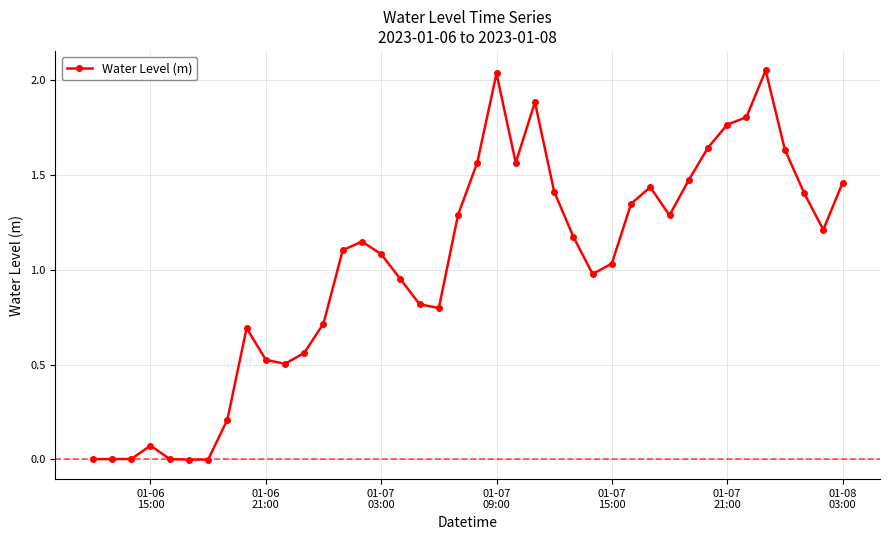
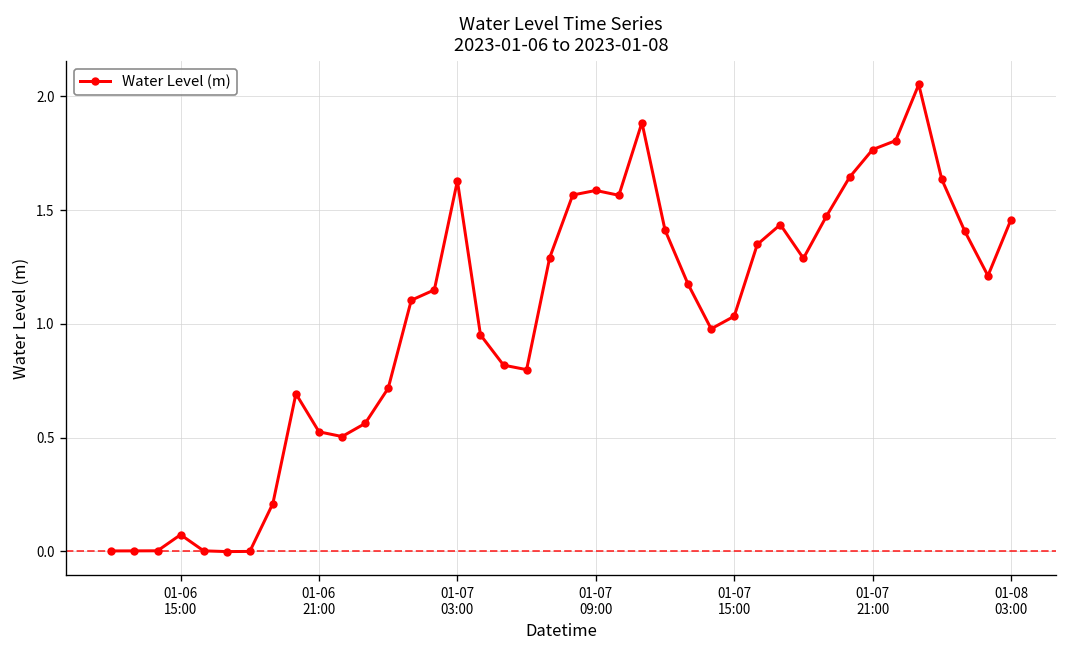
  {
    "01-06 15:00": 0.07,
    "01-06 21:00": 0.53,
-   "01-07 03:00": 1.08,
-   "01-07 09:00": 2.04,
+   "01-07 03:00": 1.63,
+   "01-07 09:00": 1.59,
    "01-07 15:00": 1.03,
    "01-07 21:00": 1.77,
    "01-08 03:00": 1.46
  }
